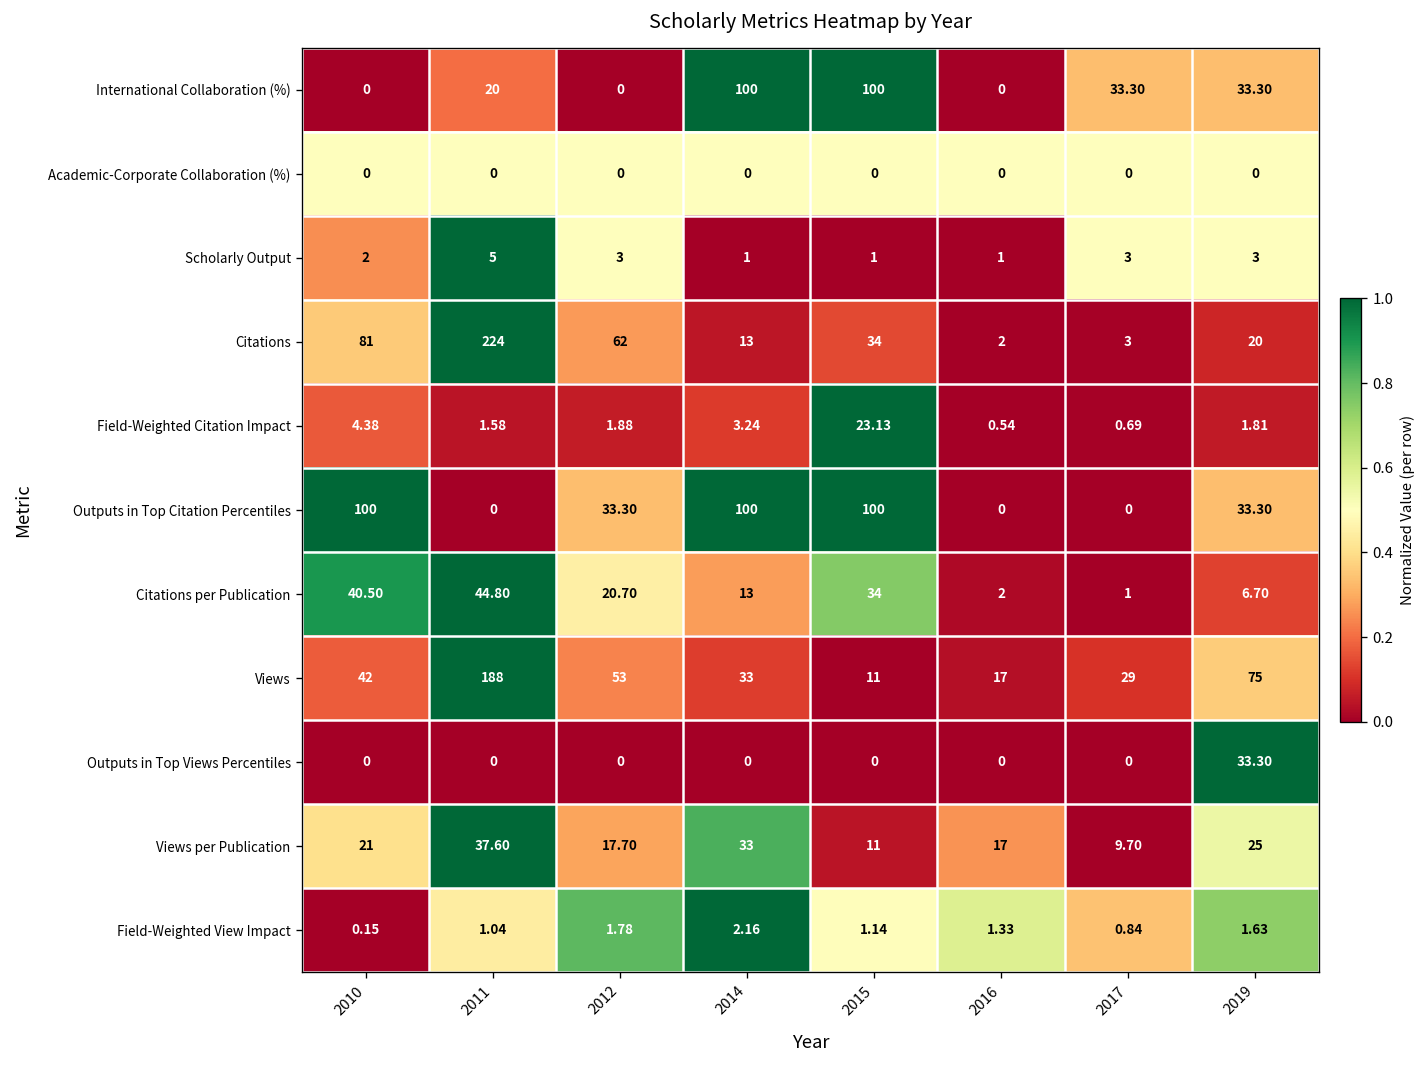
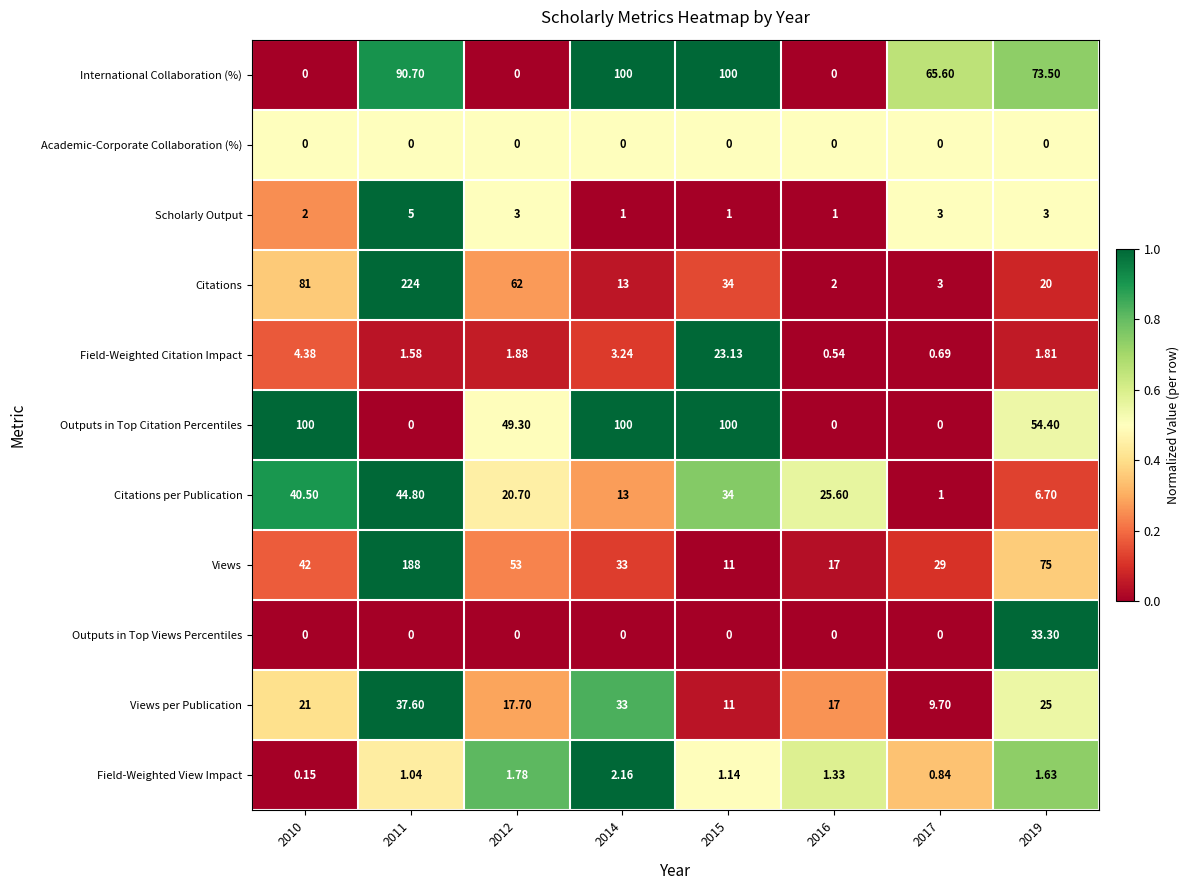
  {
    "International Collaboration (%)": {
      "2010": 0,
-     "2011": 20,
+     "2011": 90.70,
      "2012": 0,
      "2014": 100,
      "2015": 100,
      "2016": 0,
-     "2017": 33.30,
-     "2019": 33.30
+     "2017": 65.60,
+     "2019": 73.50
    },
    "Academic-Corporate Collaboration (%)": {
      "2010": 0,
      "2011": 0,
      "2012": 0,
      "2014": 0,
      "2015": 0,
      "2016": 0,
      "2017": 0,
      "2019": 0
    },
    "Scholarly Output": {
      "2010": 2,
      "2011": 5,
      "2012": 3,
      "2014": 1,
      "2015": 1,
      "2016": 1,
      "2017": 3,
      "2019": 3
    },
    "Citations": {
      "2010": 81,
      "2011": 224,
      "2012": 62,
      "2014": 13,
      "2015": 34,
      "2016": 2,
      "2017": 3,
      "2019": 20
    },
    "Field-Weighted Citation Impact": {
      "2010": 4.38,
      "2011": 1.58,
      "2012": 1.88,
      "2014": 3.24,
      "2015": 23.13,
      "2016": 0.54,
      "2017": 0.69,
      "2019": 1.81
    },
    "Outputs in Top Citation Percentiles": {
      "2010": 100,
      "2011": 0,
-     "2012": 33.30,
+     "2012": 49.30,
      "2014": 100,
      "2015": 100,
      "2016": 0,
      "2017": 0,
-     "2019": 33.30
+     "2019": 54.40
    },
    "Citations per Publication": {
      "2010": 40.50,
      "2011": 44.80,
      "2012": 20.70,
      "2014": 13,
      "2015": 34,
-     "2016": 2,
+     "2016": 25.60,
      "2017": 1,
      "2019": 6.70
    },
    "Views": {
      "2010": 42,
      "2011": 188,
      "2012": 53,
      "2014": 33,
      "2015": 11,
      "2016": 17,
      "2017": 29,
      "2019": 75
    },
    "Outputs in Top Views Percentiles": {
      "2010": 0,
      "2011": 0,
      "2012": 0,
      "2014": 0,
      "2015": 0,
      "2016": 0,
      "2017": 0,
      "2019": 33.30
    },
    "Views per Publication": {
      "2010": 21,
      "2011": 37.60,
      "2012": 17.70,
      "2014": 33,
      "2015": 11,
      "2016": 17,
      "2017": 9.70,
      "2019": 25
    },
    "Field-Weighted View Impact": {
      "2010": 0.15,
      "2011": 1.04,
      "2012": 1.78,
      "2014": 2.16,
      "2015": 1.14,
      "2016": 1.33,
      "2017": 0.84,
      "2019": 1.63
    }
  }
